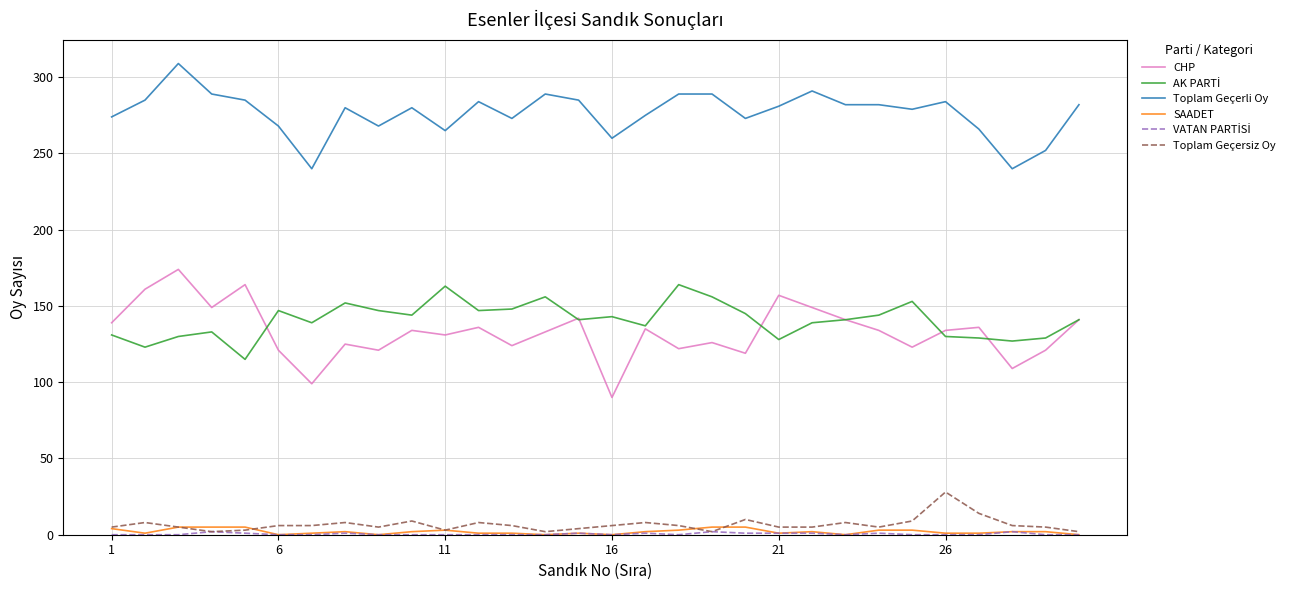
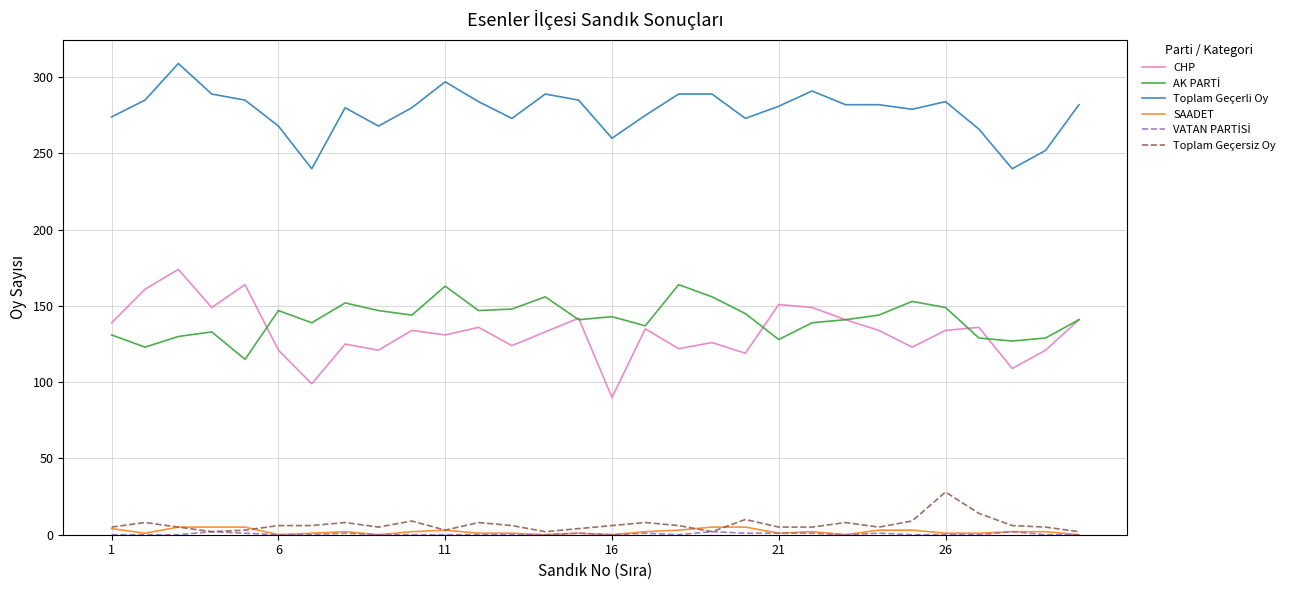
  {
    "CHP": {
      "1": 139,
      "6": 121,
      "11": 131,
      "16": 90,
-     "21": 157,
+     "21": 151,
      "26": 134
    },
    "AK PARTİ": {
      "1": 131,
      "6": 147,
      "11": 163,
      "16": 143,
      "21": 128,
-     "26": 130
+     "26": 149
    },
    "Toplam Geçerli Oy": {
      "1": 274,
      "6": 268,
-     "11": 265,
+     "11": 297,
      "16": 260,
      "21": 281,
      "26": 284
    },
    "VATAN PARTİSİ": {
      "1": 0,
      "11": 0
    },
    "Toplam Geçersiz Oy": {
      "6": 6,
      "16": 6,
      "21": 5,
      "26": 28
    }
  }
